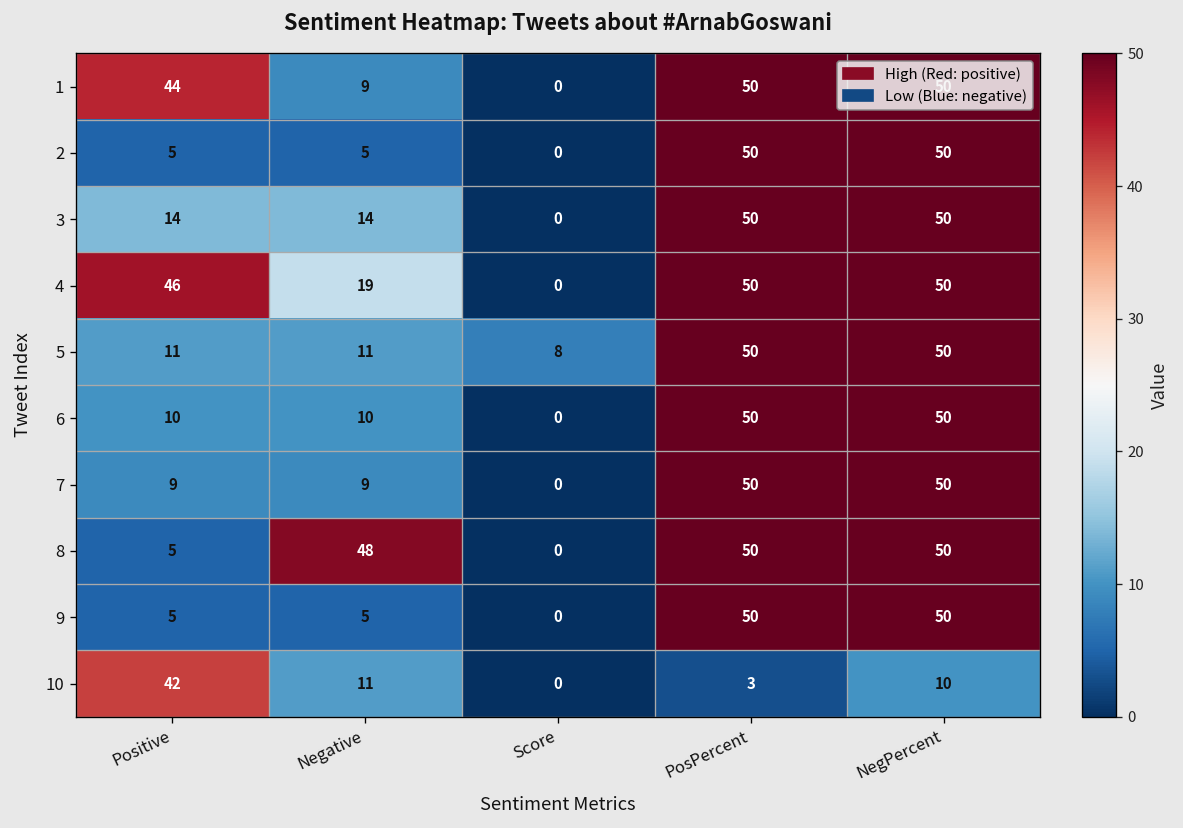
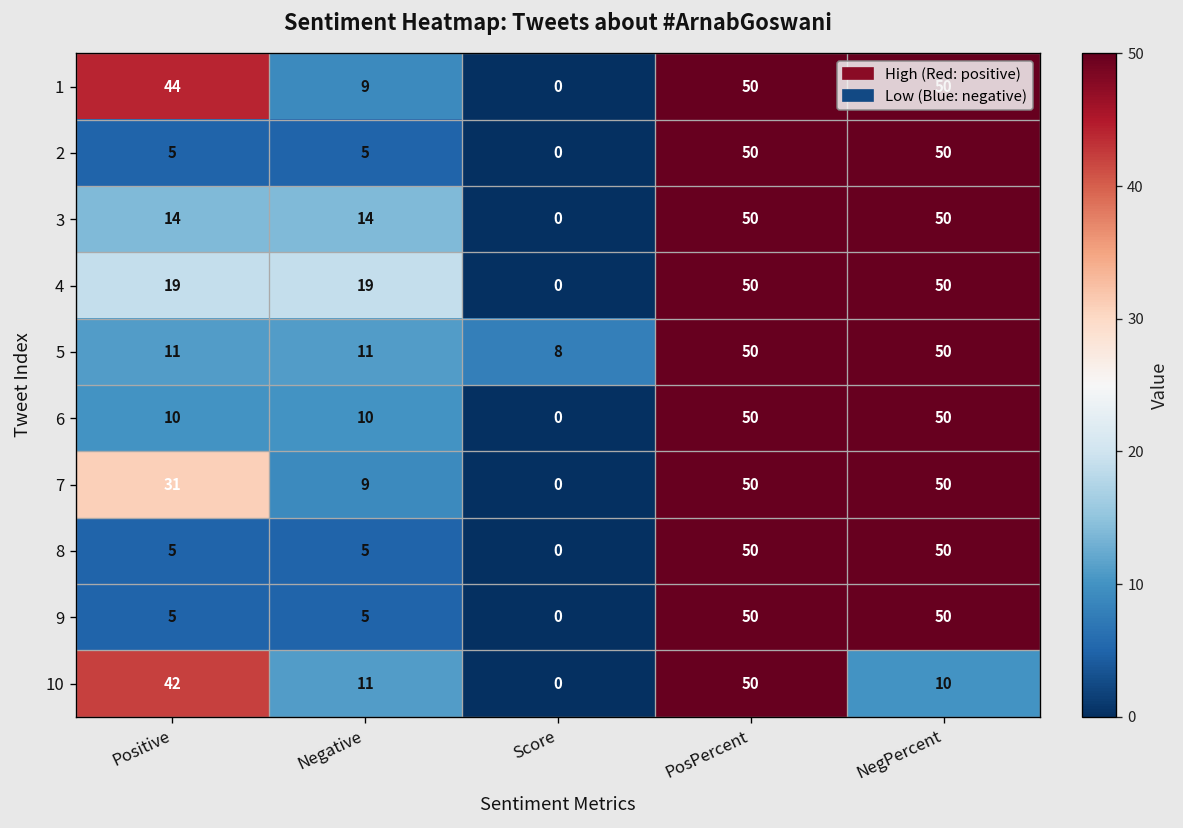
  {
    "1": {
      "Positive": 44,
      "Negative": 9,
      "Score": 0,
      "PosPercent": 50
    },
    "2": {
      "Positive": 5,
      "Negative": 5,
      "Score": 0,
      "PosPercent": 50,
      "NegPercent": 50
    },
    "3": {
      "Positive": 14,
      "Negative": 14,
      "Score": 0,
      "PosPercent": 50,
      "NegPercent": 50
    },
    "4": {
-     "Positive": 46,
+     "Positive": 19,
      "Negative": 19,
      "Score": 0,
      "PosPercent": 50,
      "NegPercent": 50
    },
    "5": {
      "Positive": 11,
      "Negative": 11,
      "Score": 8,
      "PosPercent": 50,
      "NegPercent": 50
    },
    "6": {
      "Positive": 10,
      "Negative": 10,
      "Score": 0,
      "PosPercent": 50,
      "NegPercent": 50
    },
    "7": {
-     "Positive": 9,
+     "Positive": 31,
      "Negative": 9,
      "Score": 0,
      "PosPercent": 50,
      "NegPercent": 50
    },
    "8": {
      "Positive": 5,
-     "Negative": 48,
+     "Negative": 5,
      "Score": 0,
      "PosPercent": 50,
      "NegPercent": 50
    },
    "9": {
      "Positive": 5,
      "Negative": 5,
      "Score": 0,
      "PosPercent": 50,
      "NegPercent": 50
    },
    "10": {
      "Positive": 42,
      "Negative": 11,
      "Score": 0,
-     "PosPercent": 3,
+     "PosPercent": 50,
      "NegPercent": 10
    }
  }
